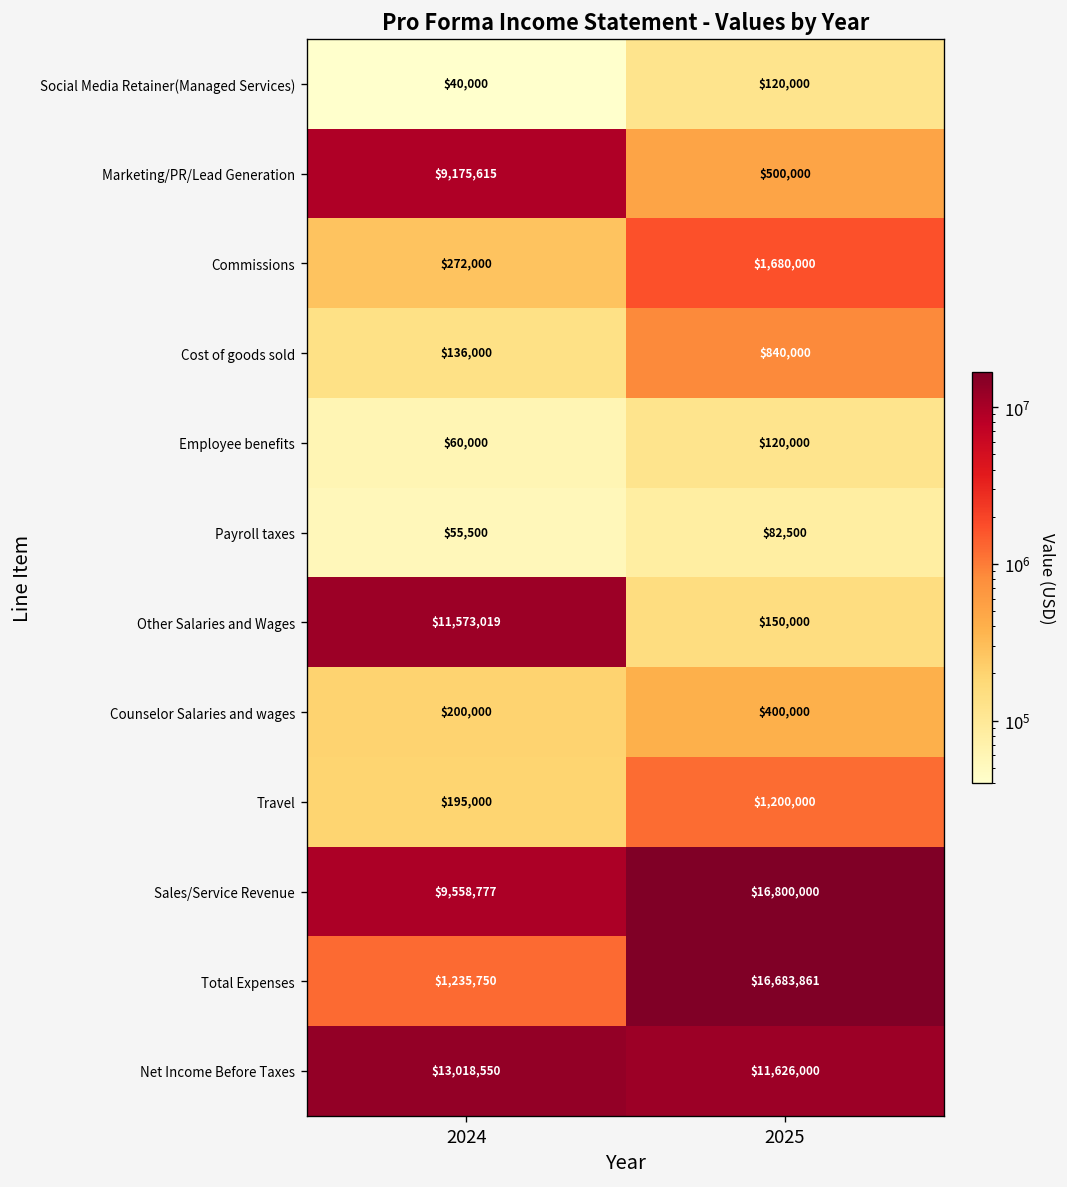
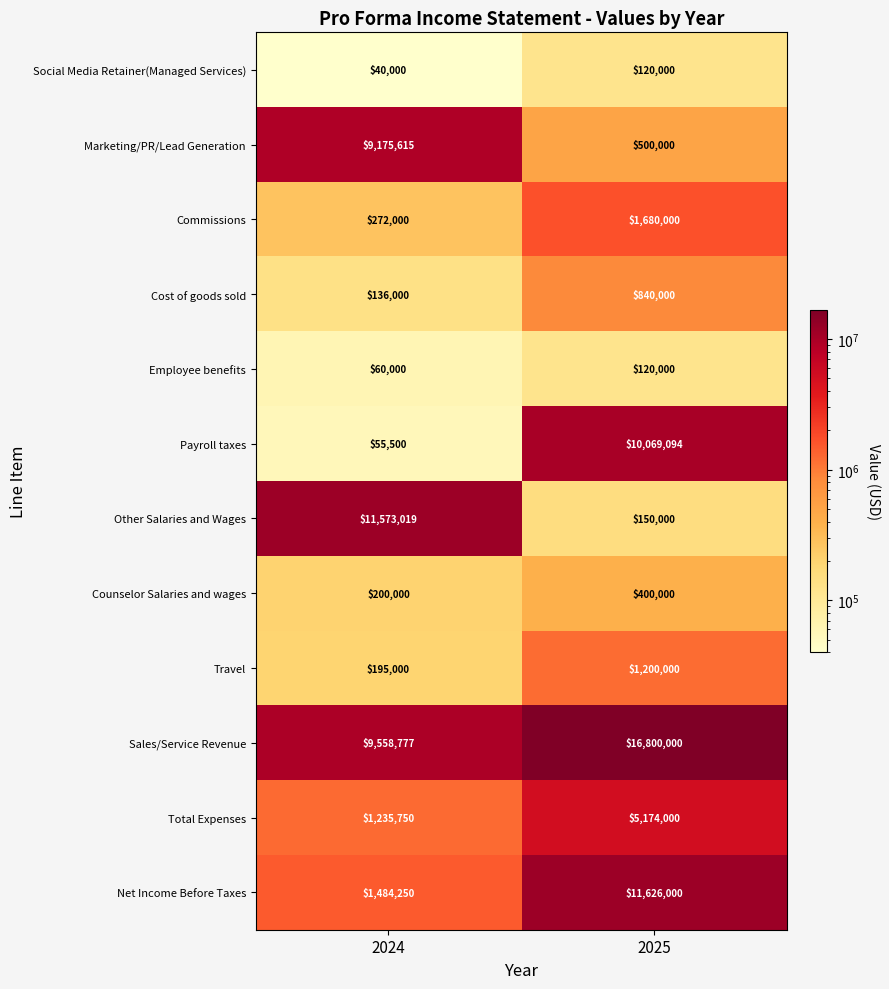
  {
    "Social Media Retainer(Managed Services)": {
      "2024": "$40,000",
      "2025": "$120,000"
    },
    "Marketing/PR/Lead Generation": {
      "2024": "$9,175,615",
      "2025": "$500,000"
    },
    "Commissions": {
      "2024": "$272,000",
      "2025": "$1,680,000"
    },
    "Cost of goods sold": {
      "2024": "$136,000",
      "2025": "$840,000"
    },
    "Employee benefits": {
      "2024": "$60,000",
      "2025": "$120,000"
    },
    "Payroll taxes": {
      "2024": "$55,500",
-     "2025": "$82,500"
+     "2025": "$10,069,094"
    },
    "Other Salaries and Wages": {
      "2024": "$11,573,019",
      "2025": "$150,000"
    },
    "Counselor Salaries and wages": {
      "2024": "$200,000",
      "2025": "$400,000"
    },
    "Travel": {
      "2024": "$195,000",
      "2025": "$1,200,000"
    },
    "Sales/Service Revenue": {
      "2024": "$9,558,777",
      "2025": "$16,800,000"
    },
    "Total Expenses": {
      "2024": "$1,235,750",
-     "2025": "$16,683,861"
+     "2025": "$5,174,000"
    },
    "Net Income Before Taxes": {
-     "2024": "$13,018,550",
+     "2024": "$1,484,250",
      "2025": "$11,626,000"
    }
  }
